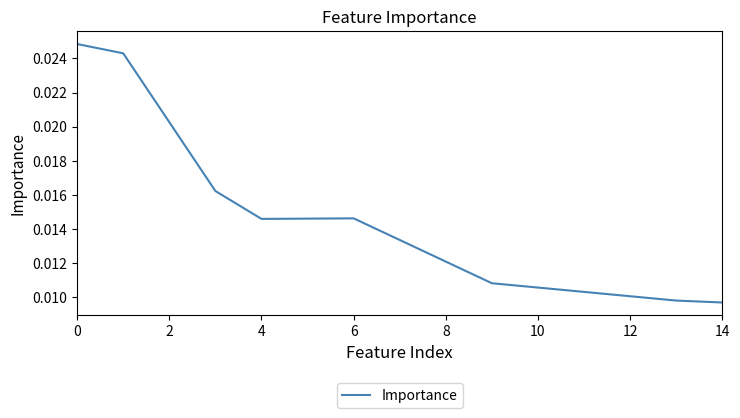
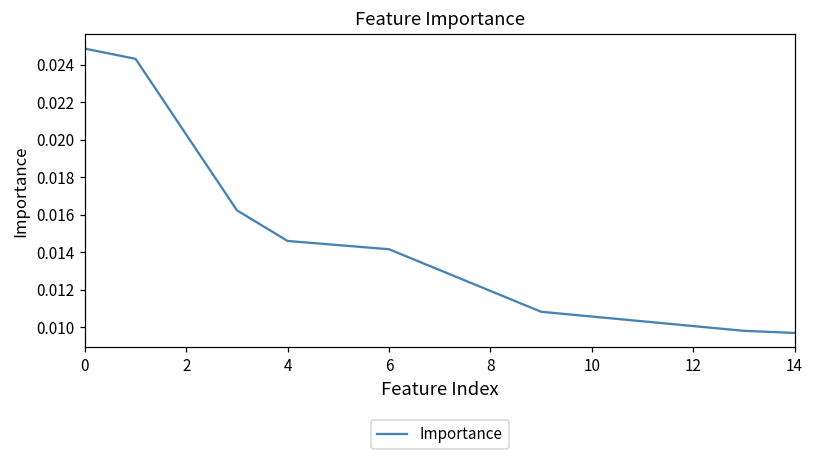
  {
    "0": 0.0248,
    "4": 0.0146,
-   "6": 0.0146,
+   "6": 0.0142,
    "14": 0.0097
  }
